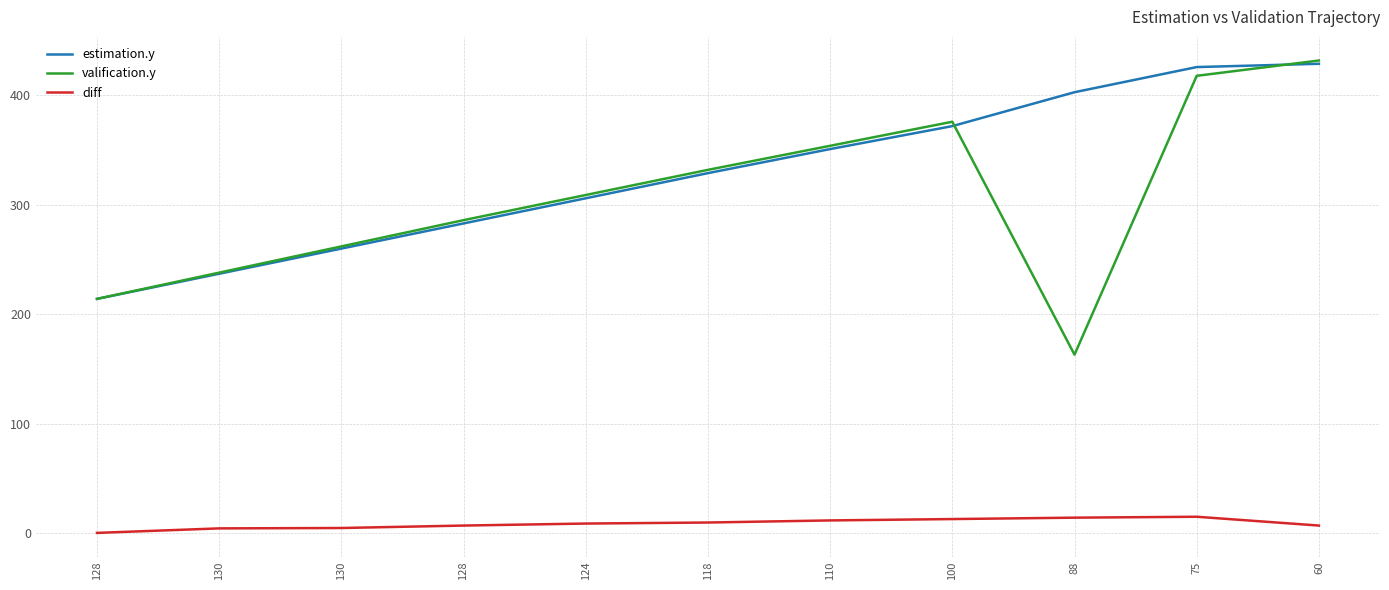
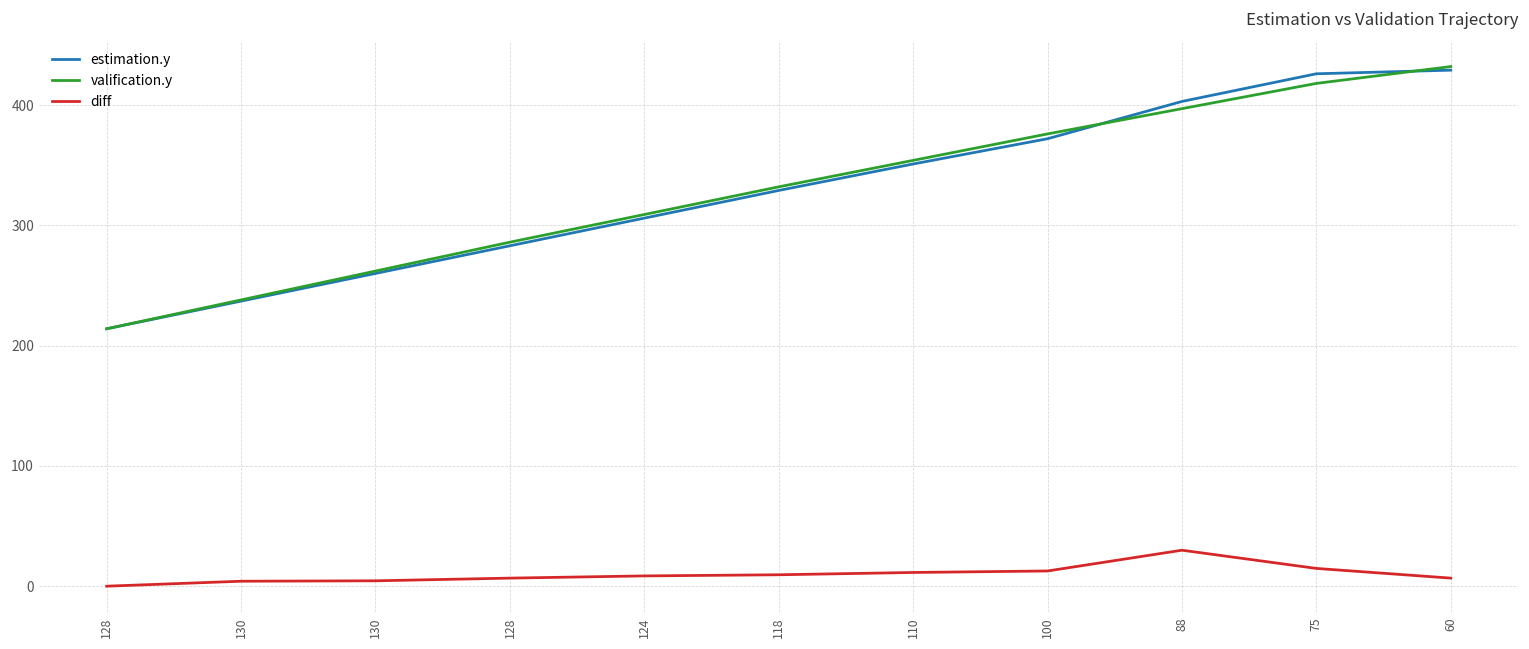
  {
    "estimation.y": {
      "124": 306,
      "118": 329,
      "110": 351,
      "100": 372,
      "88": 403,
      "75": 426,
      "60": 429
    },
    "valification.y": {
      "124": 309,
      "118": 332,
      "110": 354,
      "100": 376,
-     "88": 163,
+     "88": 397,
      "75": 418,
      "60": 432
    },
    "diff": {
      "124": 9,
      "118": 9,
      "110": 11,
      "100": 13,
-     "88": 14,
+     "88": 30,
      "75": 15,
      "60": 7
    }
  }
